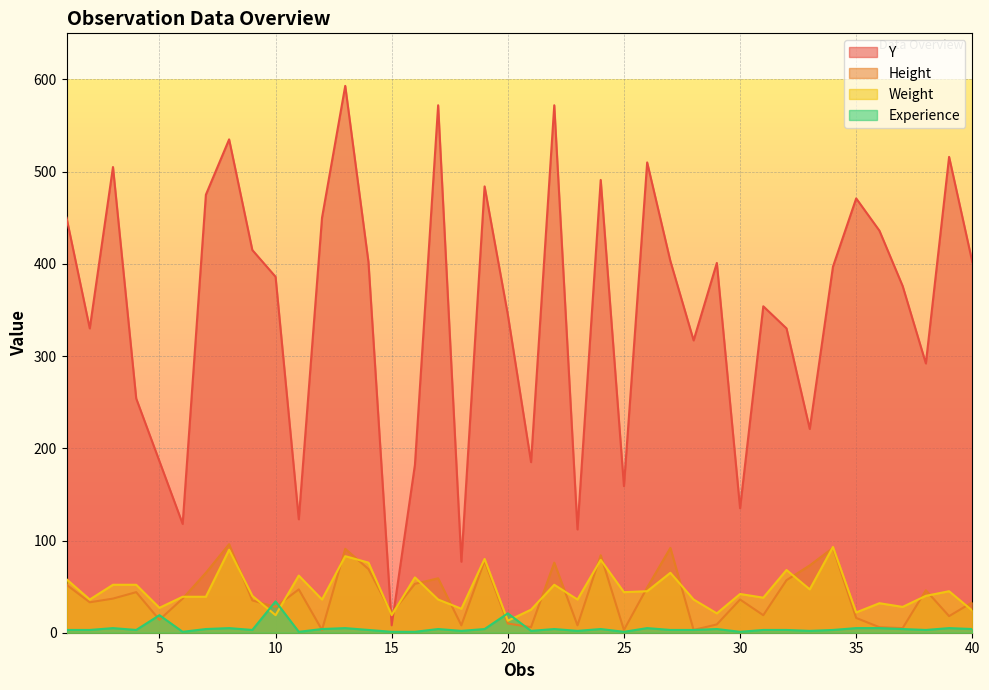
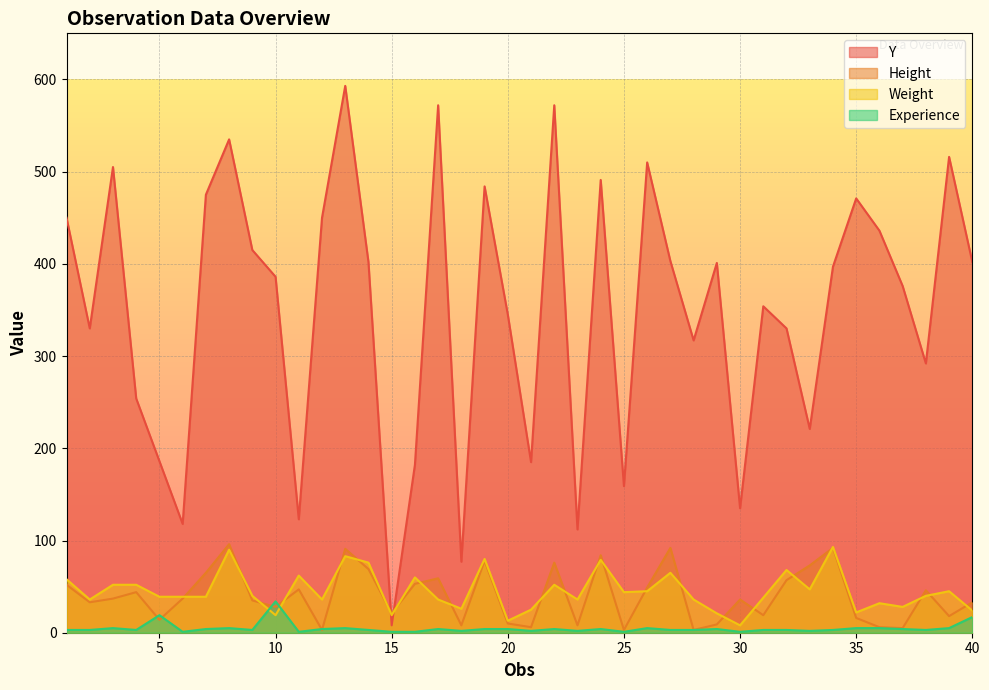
  {
    "Weight": {
-     "5": 30,
+     "5": 40,
      "10": 20,
      "20": 10,
      "25": 40,
-     "30": 40,
+     "30": 10,
      "35": 20,
      "40": 20
    },
    "Experience": {
      "5": 20,
      "10": 30,
      "15": 0,
-     "20": 20,
+     "20": 0,
      "30": 0,
      "35": 10,
-     "40": 0
+     "40": 20
    }
  }
